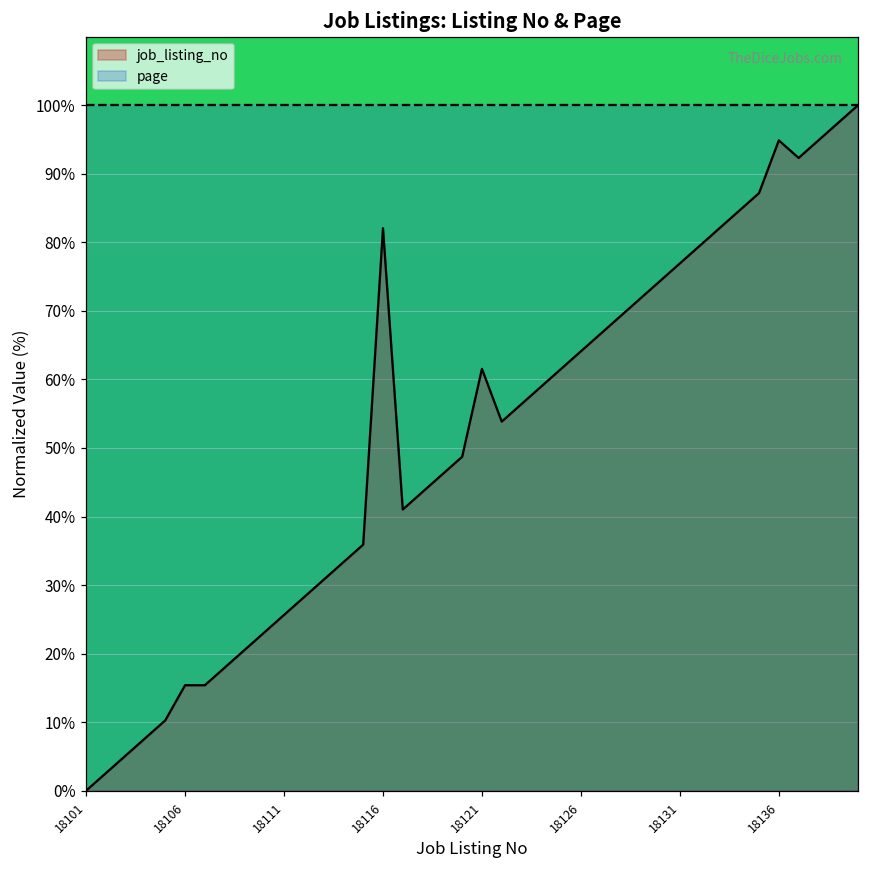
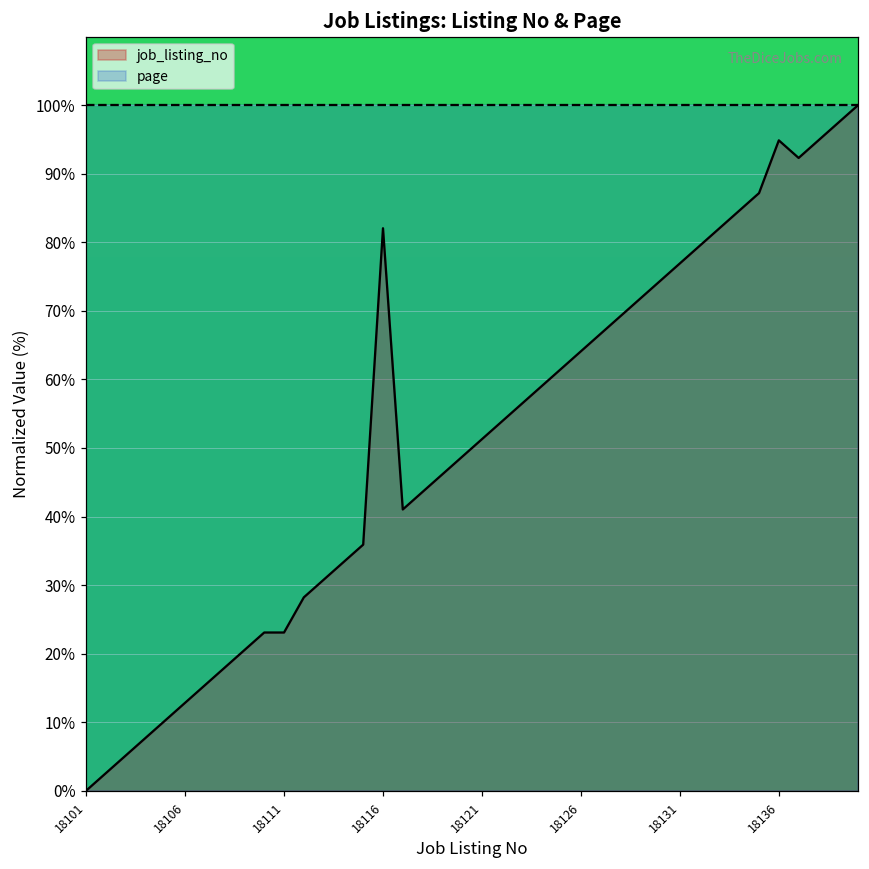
  {
    "job_listing_no": {
      "18101": "0%",
-     "18106": "15%",
-     "18111": "26%",
+     "18106": "13%",
+     "18111": "23%",
      "18116": "82%",
-     "18121": "62%",
+     "18121": "51%",
      "18126": "64%",
      "18131": "77%",
      "18136": "95%"
    },
    "page": {
      "18101": "100%",
      "18106": "100%",
      "18111": "100%",
      "18116": "100%",
      "18121": "100%",
      "18126": "100%",
      "18131": "100%",
      "18136": "100%"
    }
  }
